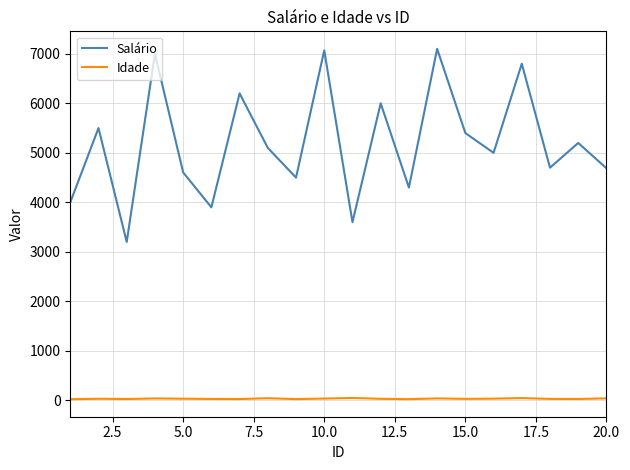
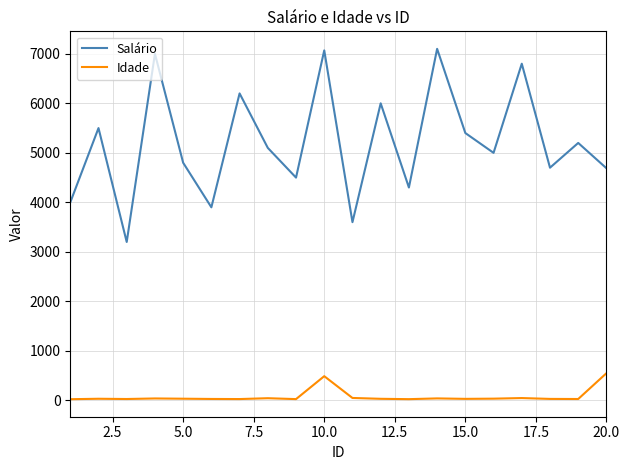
  {
    "Salário": {
-     "5.0": 4600,
+     "5.0": 4800,
      "10.0": 7100,
      "15.0": 5400,
      "20.0": 4700
    },
    "Idade": {
      "5.0": 0,
-     "10.0": 0,
+     "10.0": 500,
      "15.0": 0,
-     "20.0": 0
+     "20.0": 600
    }
  }
